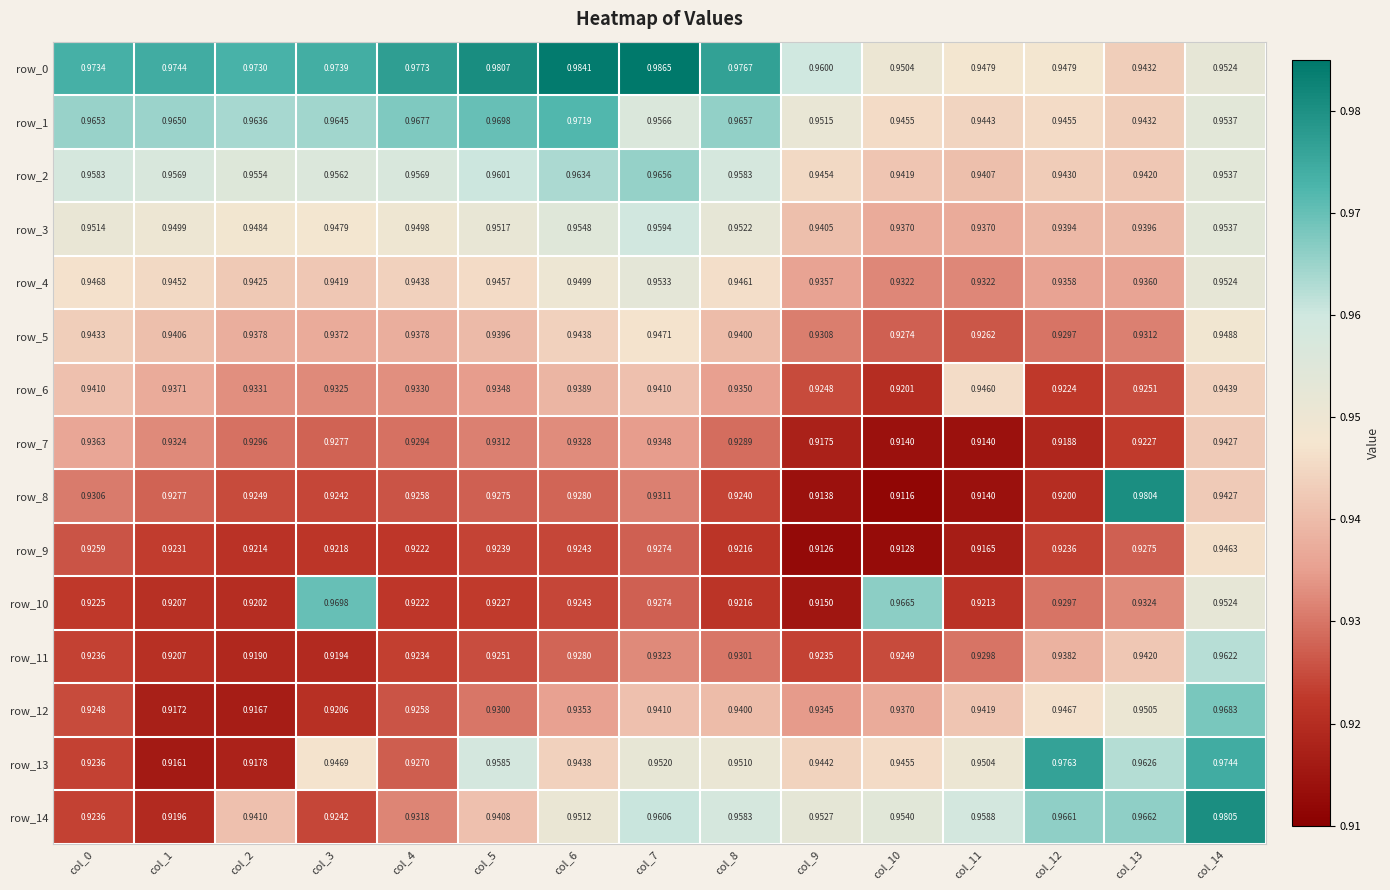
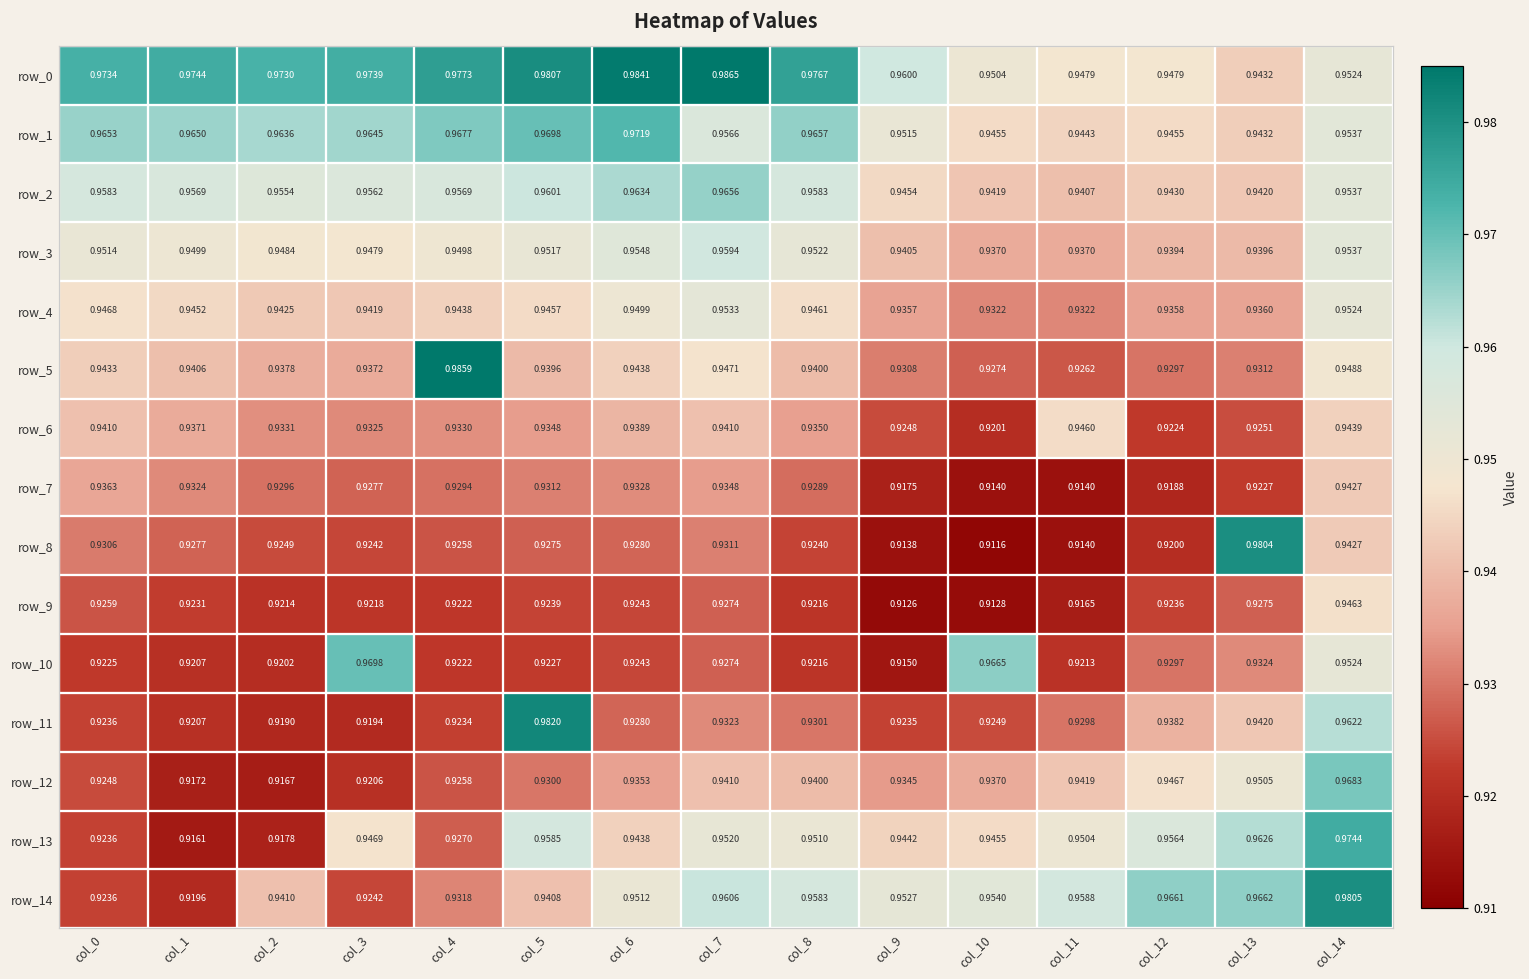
  {
    "row_5": {
      "col_0": 0.9433,
      "col_1": 0.9406,
      "col_2": 0.9378,
      "col_3": 0.9372,
-     "col_4": 0.9378,
+     "col_4": 0.9859,
      "col_5": 0.9396,
      "col_6": 0.9438,
      "col_7": 0.9471,
      "col_8": 0.9400,
      "col_9": 0.9308,
      "col_10": 0.9274,
      "col_11": 0.9262,
      "col_12": 0.9297,
      "col_13": 0.9312,
      "col_14": 0.9488
    },
    "row_11": {
      "col_0": 0.9236,
      "col_1": 0.9207,
      "col_2": 0.9190,
      "col_3": 0.9194,
      "col_4": 0.9234,
-     "col_5": 0.9251,
+     "col_5": 0.9820,
      "col_6": 0.9280,
      "col_7": 0.9323,
      "col_8": 0.9301,
      "col_9": 0.9235,
      "col_10": 0.9249,
      "col_11": 0.9298,
      "col_12": 0.9382,
      "col_13": 0.9420,
      "col_14": 0.9622
    },
    "row_13": {
      "col_0": 0.9236,
      "col_1": 0.9161,
      "col_2": 0.9178,
      "col_3": 0.9469,
      "col_4": 0.9270,
      "col_5": 0.9585,
      "col_6": 0.9438,
      "col_7": 0.9520,
      "col_8": 0.9510,
      "col_9": 0.9442,
      "col_10": 0.9455,
      "col_11": 0.9504,
-     "col_12": 0.9763,
+     "col_12": 0.9564,
      "col_13": 0.9626,
      "col_14": 0.9744
    }
  }
